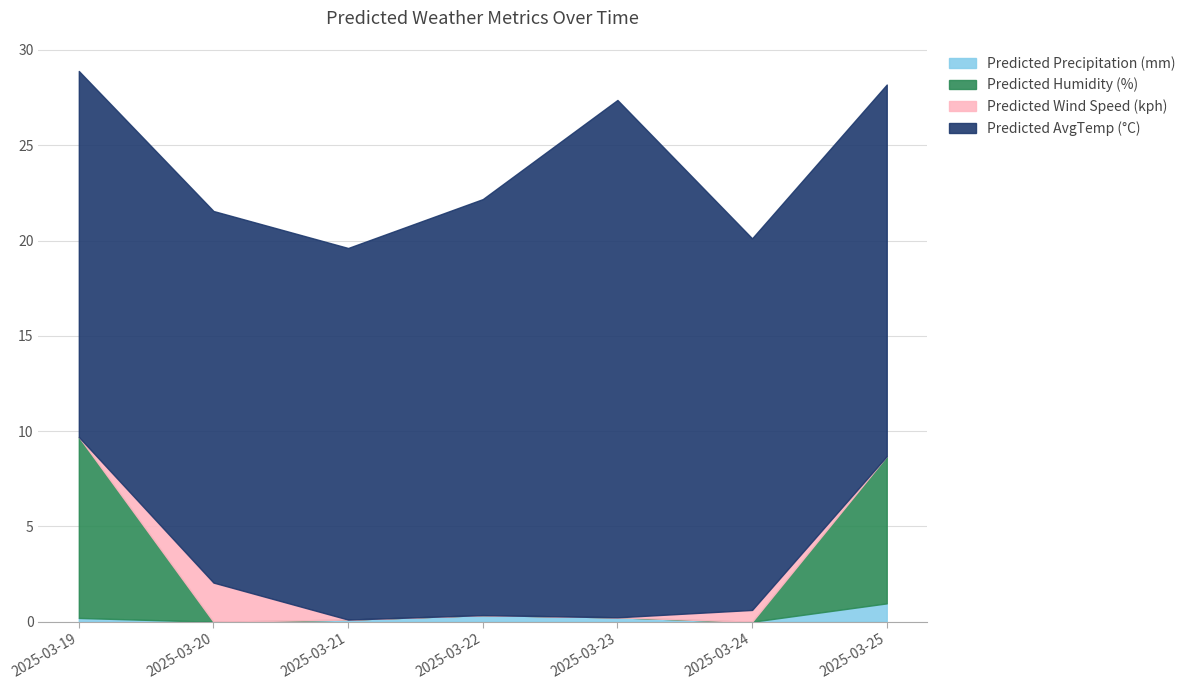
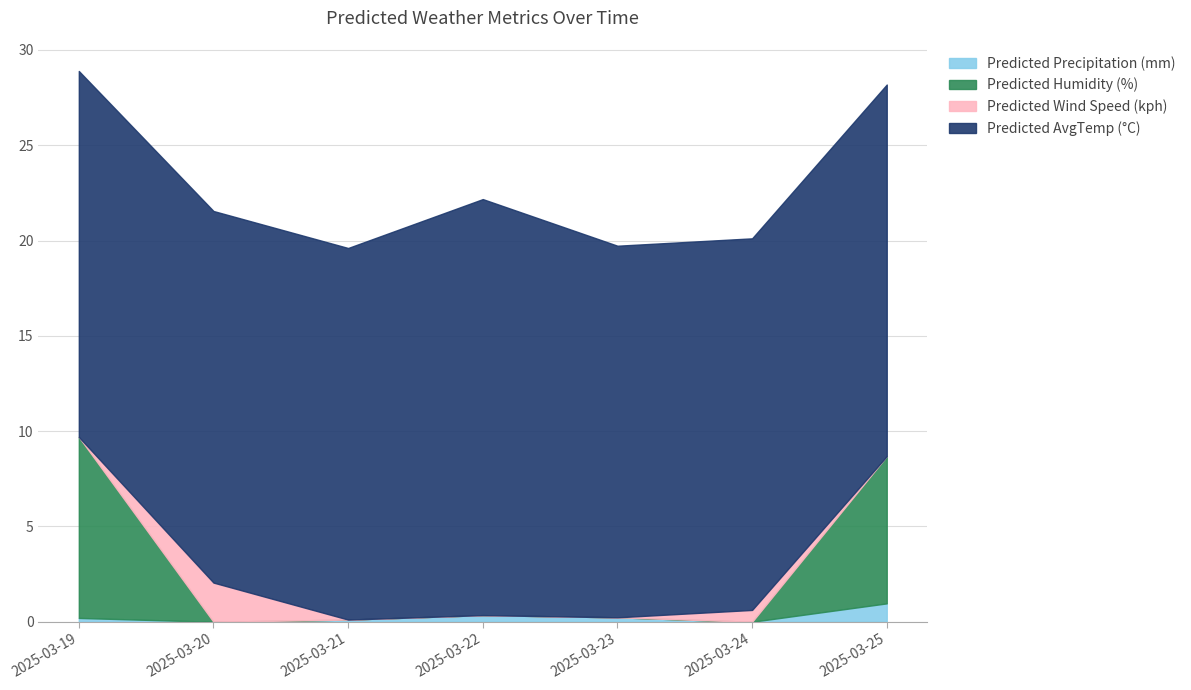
  {
    "Predicted Precipitation (mm)": {
      "2025-03-19": 0.2,
      "2025-03-25": 1.0
    },
    "Predicted Wind Speed (kph)": {
      "2025-03-20": 2.1,
      "2025-03-24": 0.6
    },
    "Predicted AvgTemp (°C)": {
      "2025-03-19": 19.2,
      "2025-03-20": 19.5,
      "2025-03-21": 19.5,
      "2025-03-22": 21.8,
-     "2025-03-23": 27.1,
+     "2025-03-23": 19.5,
      "2025-03-24": 19.5,
      "2025-03-25": 19.5
    }
  }
